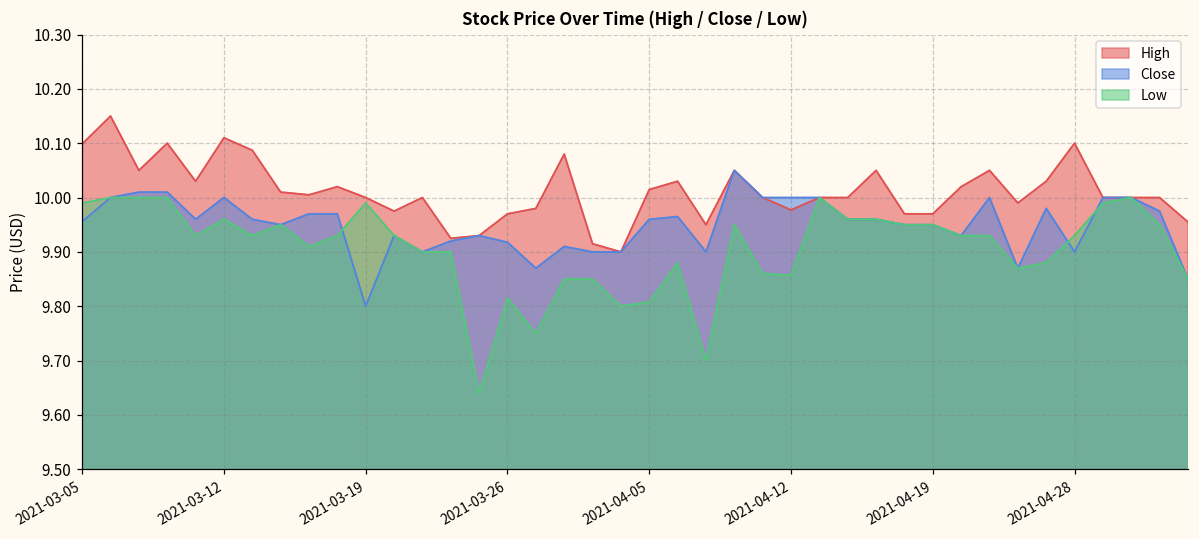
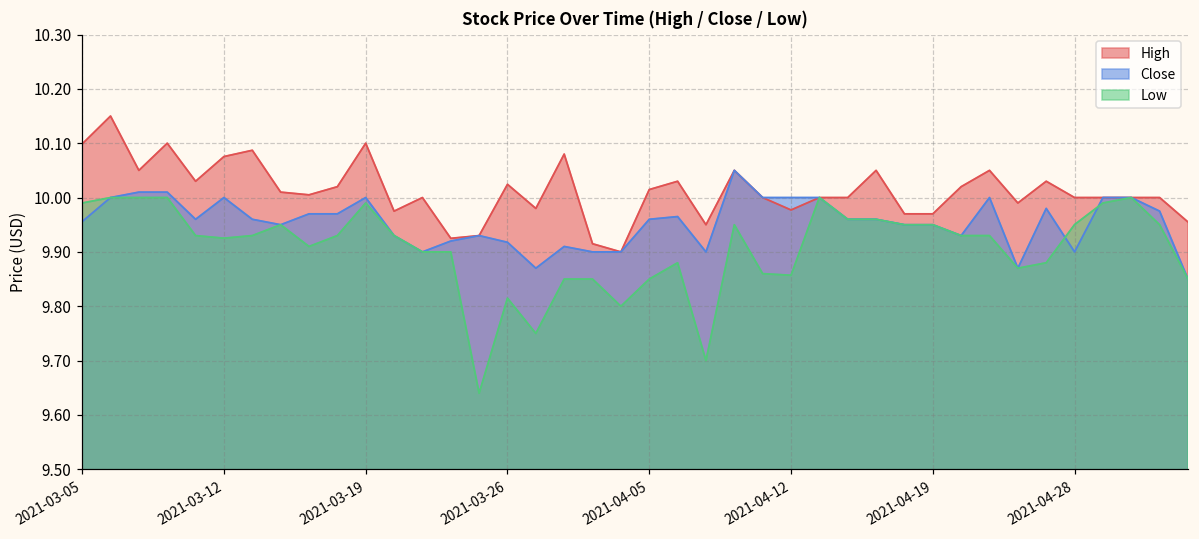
  {
    "High": {
      "2021-03-05": 10.10,
-     "2021-03-12": 10.11,
-     "2021-03-19": 10.0,
-     "2021-03-26": 9.97,
+     "2021-03-12": 10.08,
+     "2021-03-19": 10.1,
+     "2021-03-26": 10.02,
      "2021-04-05": 10.01,
      "2021-04-12": 9.98,
      "2021-04-19": 9.97,
-     "2021-04-28": 10.1
+     "2021-04-28": 10.0
    },
    "Close": {
      "2021-03-05": 9.96,
      "2021-03-12": 10.0,
-     "2021-03-19": 9.8,
+     "2021-03-19": 10.0,
      "2021-03-26": 9.92,
      "2021-04-05": 9.96,
      "2021-04-12": 10.0,
      "2021-04-28": 9.9
    },
    "Low": {
      "2021-03-05": 9.99,
-     "2021-03-12": 9.96,
+     "2021-03-12": 9.93,
      "2021-03-19": 9.99,
      "2021-03-26": 9.81,
-     "2021-04-05": 9.81,
+     "2021-04-05": 9.85,
      "2021-04-12": 9.86,
-     "2021-04-28": 9.93
+     "2021-04-28": 9.95
    }
  }
